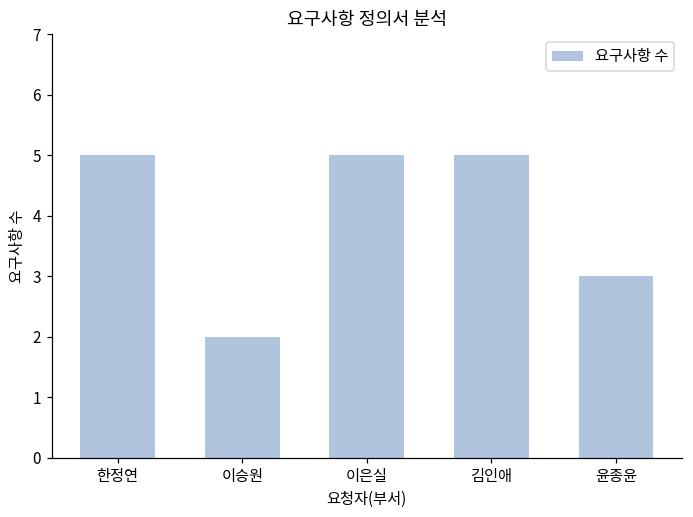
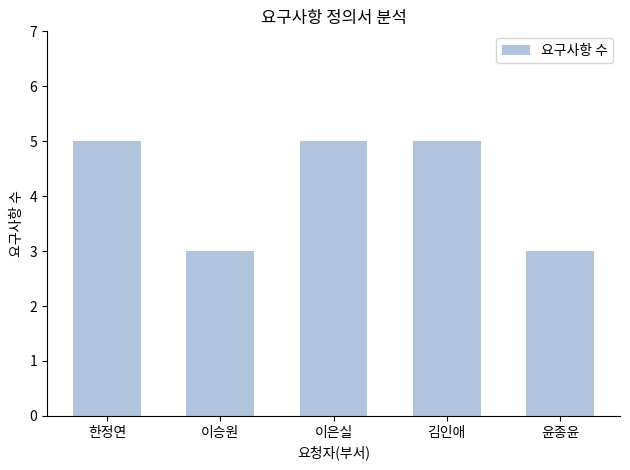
  {
    "한정연": 5,
-   "이승원": 2,
+   "이승원": 3,
    "이은실": 5,
    "김인애": 5,
    "윤종윤": 3
  }
